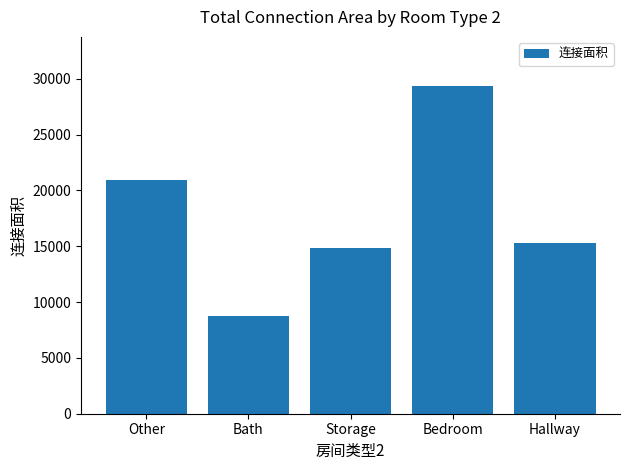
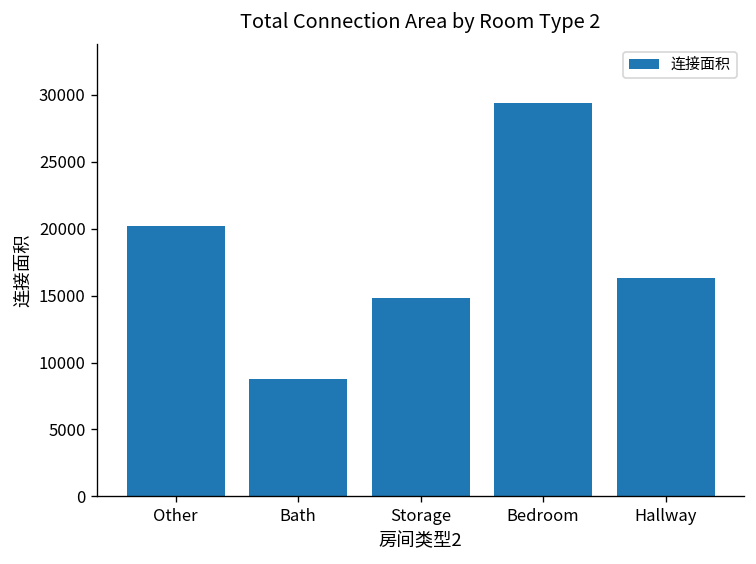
  {
-   "Other": 20900,
+   "Other": 20200,
    "Bath": 8800,
    "Storage": 14800,
    "Bedroom": 29400,
-   "Hallway": 15300
+   "Hallway": 16300
  }
